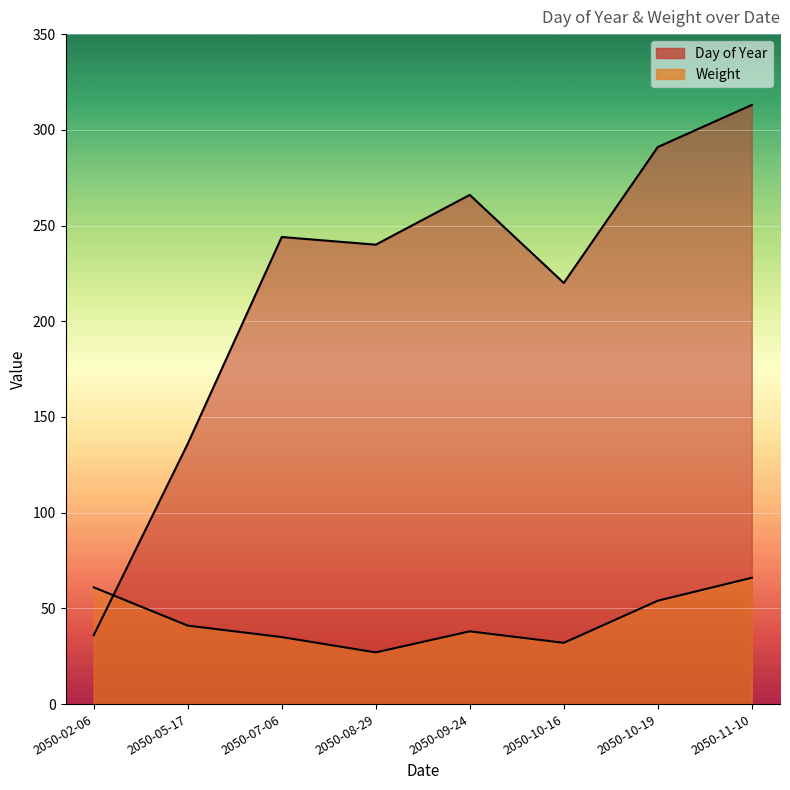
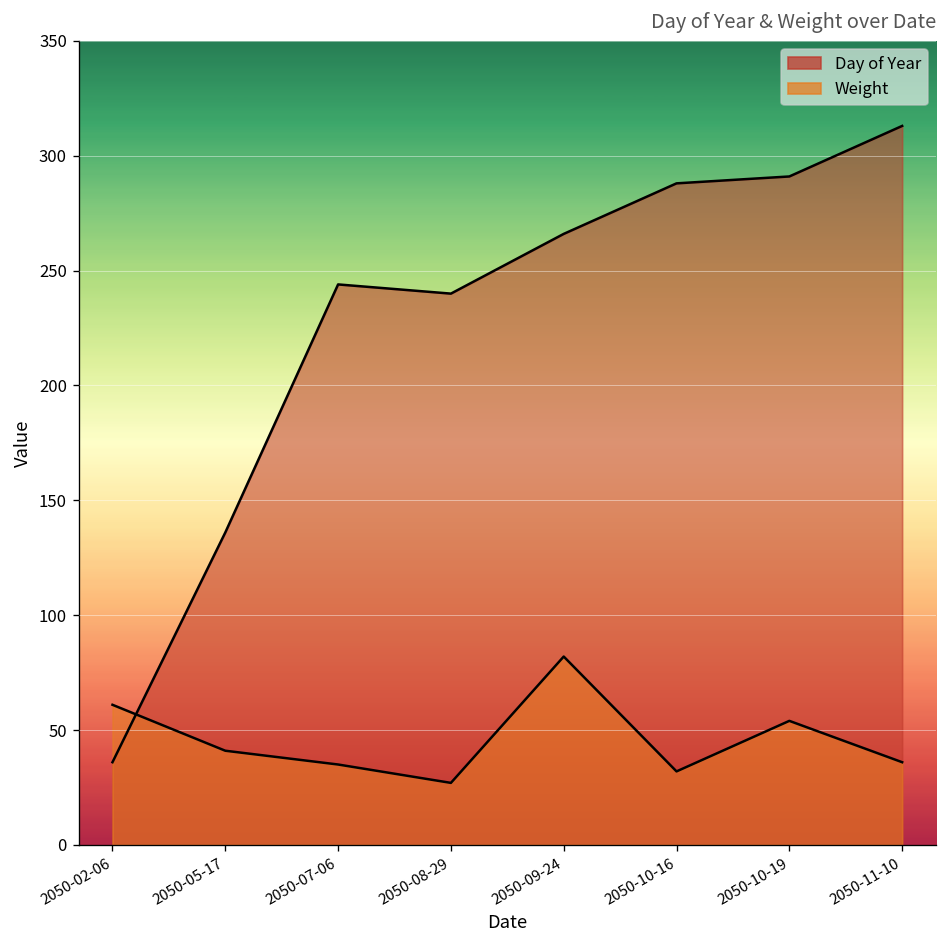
  {
    "Day of Year": {
      "2050-02-06": 36,
      "2050-05-17": 136,
      "2050-07-06": 244,
      "2050-08-29": 240,
      "2050-09-24": 266,
-     "2050-10-16": 220,
+     "2050-10-16": 288,
      "2050-10-19": 291,
      "2050-11-10": 313
    },
    "Weight": {
      "2050-02-06": 61,
      "2050-05-17": 41,
      "2050-07-06": 35,
      "2050-08-29": 27,
-     "2050-09-24": 38,
+     "2050-09-24": 82,
      "2050-10-16": 32,
      "2050-10-19": 54,
-     "2050-11-10": 66
+     "2050-11-10": 36
    }
  }
